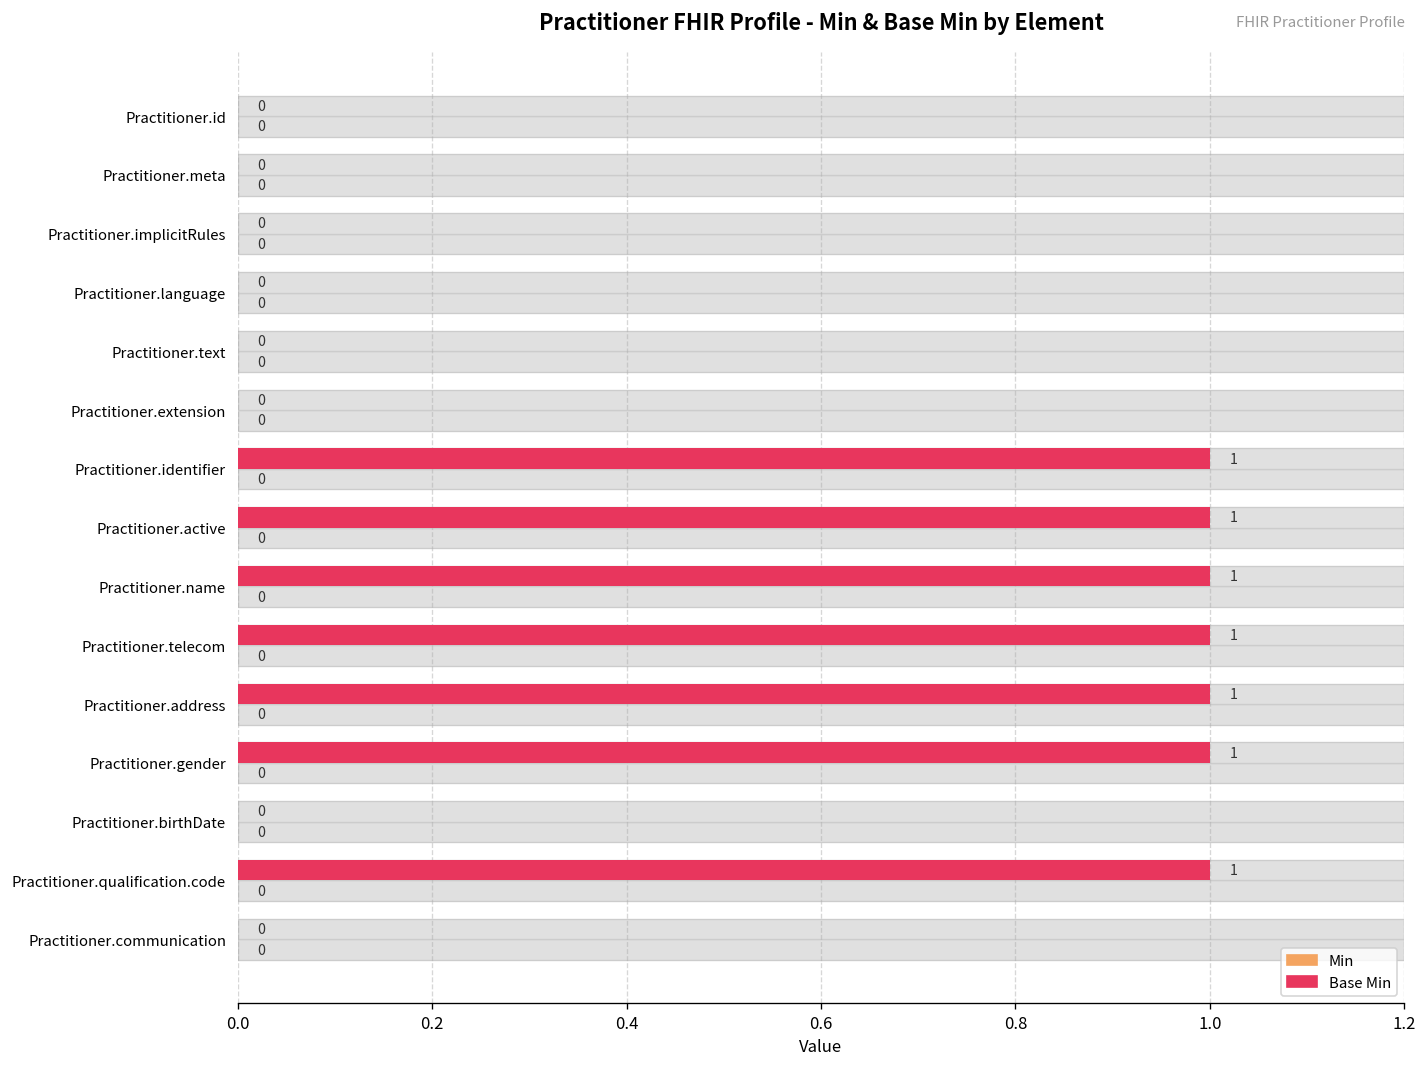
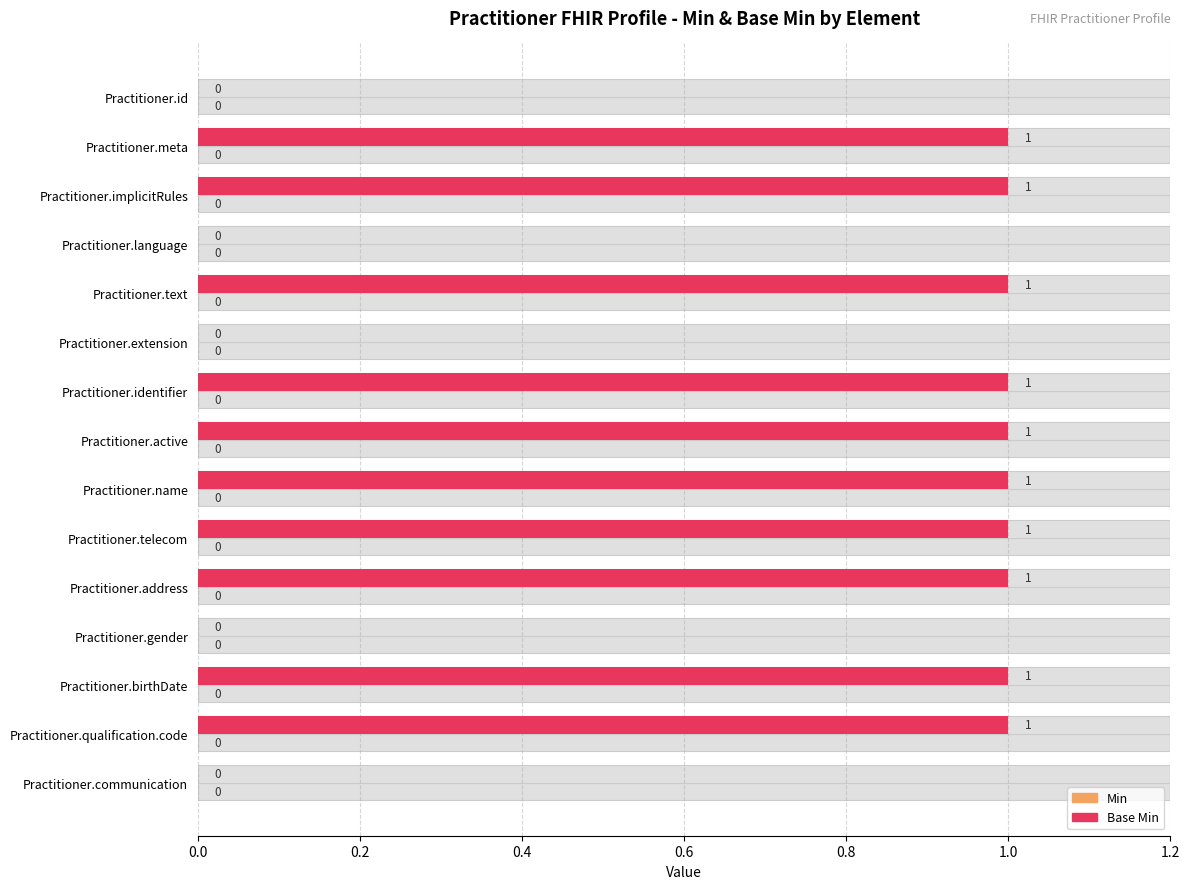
  {
    "Min": {
      "Practitioner.id": 0,
      "Practitioner.meta": 0,
      "Practitioner.implicitRules": 0,
      "Practitioner.language": 0,
      "Practitioner.text": 0,
      "Practitioner.extension": 0,
      "Practitioner.identifier": 0,
      "Practitioner.active": 0,
      "Practitioner.name": 0,
      "Practitioner.telecom": 0,
      "Practitioner.address": 0,
      "Practitioner.gender": 0,
      "Practitioner.birthDate": 0,
      "Practitioner.qualification.code": 0,
      "Practitioner.communication": 0
    },
    "Base Min": {
      "Practitioner.id": 0,
-     "Practitioner.meta": 0,
-     "Practitioner.implicitRules": 0,
+     "Practitioner.meta": 1,
+     "Practitioner.implicitRules": 1,
      "Practitioner.language": 0,
-     "Practitioner.text": 0,
+     "Practitioner.text": 1,
      "Practitioner.extension": 0,
-     "Practitioner.gender": 1,
-     "Practitioner.birthDate": 0,
+     "Practitioner.gender": 0,
+     "Practitioner.birthDate": 1,
      "Practitioner.communication": 0
    }
  }
